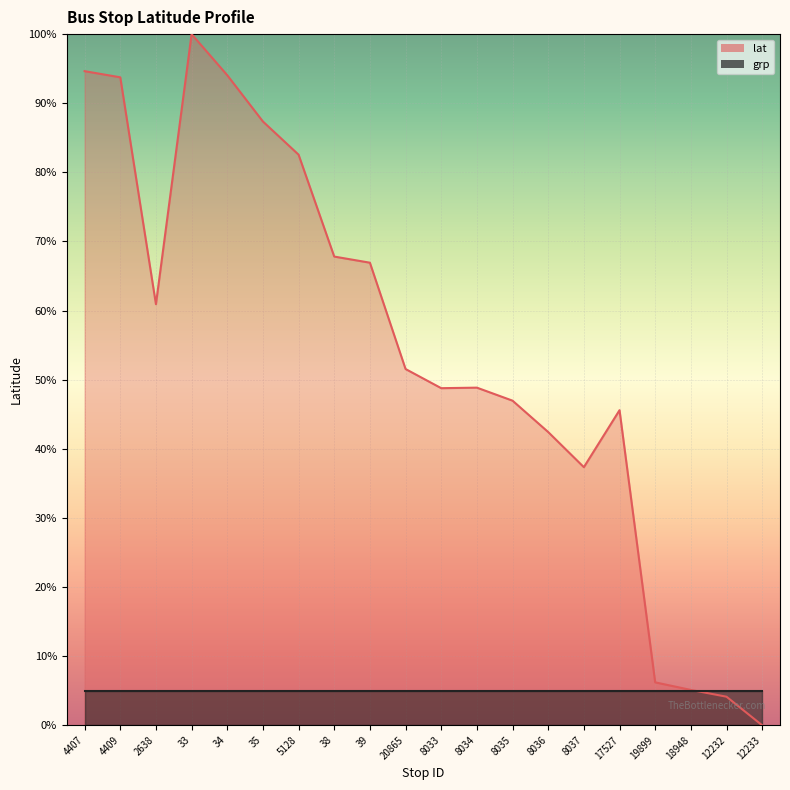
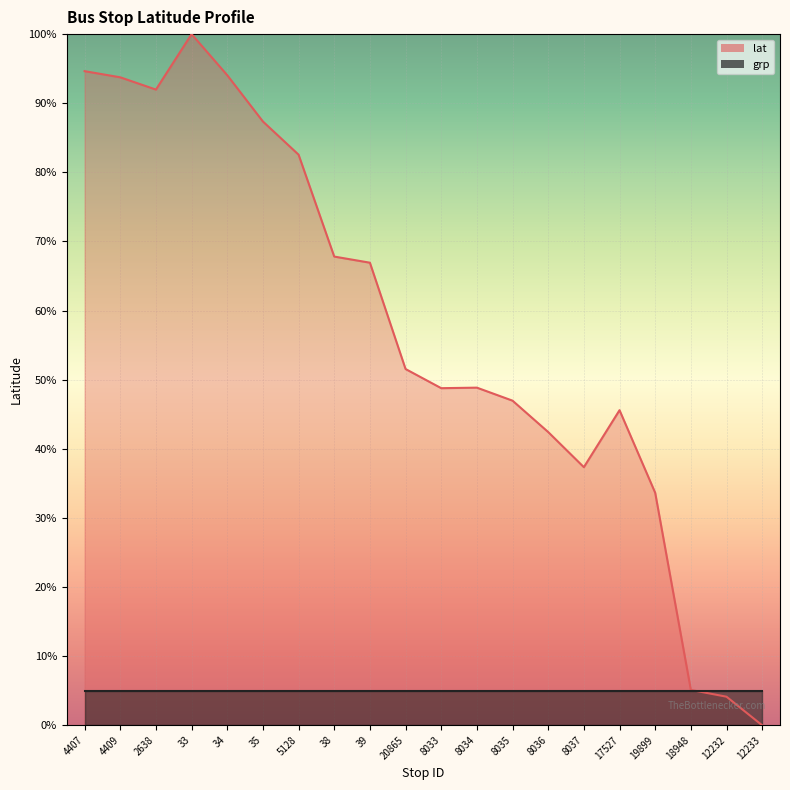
  {
    "lat": {
      "4407": "95%",
      "4409": "94%",
-     "2638": "61%",
+     "2638": "92%",
      "33": "100%",
      "34": "94%",
      "35": "87%",
      "5128": "83%",
      "38": "68%",
      "39": "67%",
      "20865": "52%",
      "8033": "49%",
      "8034": "49%",
      "8035": "47%",
      "8036": "42%",
      "8037": "37%",
      "17527": "46%",
-     "19899": "6%",
+     "19899": "34%",
      "12232": "4%",
      "12233": "0%"
    },
    "grp": {
      "4407": "5%",
      "4409": "5%",
      "2638": "5%",
      "33": "5%",
      "34": "5%",
      "35": "5%",
      "5128": "5%",
      "38": "5%",
      "39": "5%",
      "20865": "5%",
      "8033": "5%",
      "8034": "5%",
      "8035": "5%",
      "8036": "5%",
      "8037": "5%",
      "17527": "5%",
      "19899": "5%",
      "12232": "5%",
      "12233": "5%"
    }
  }
